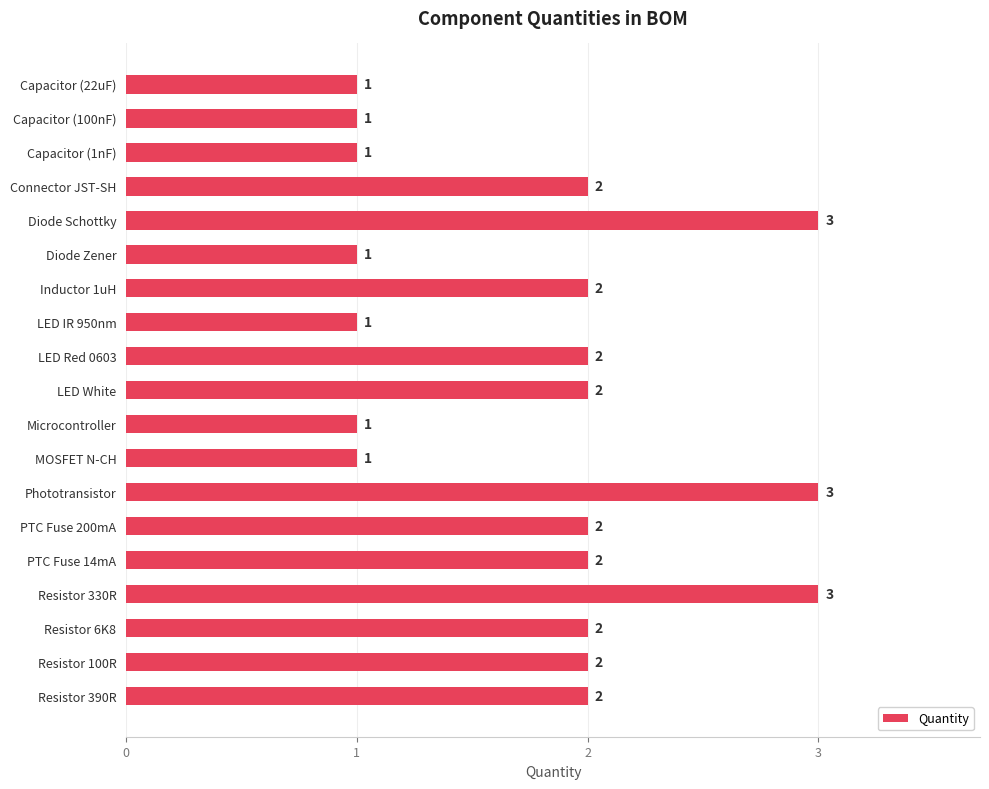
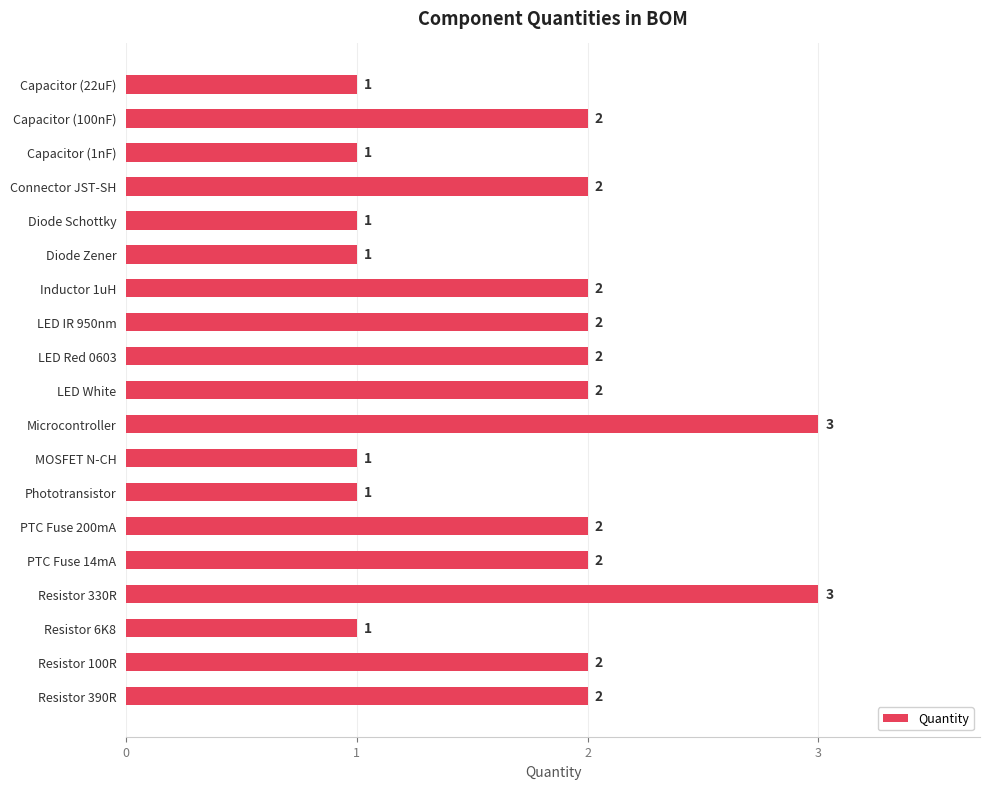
  {
    "Capacitor (22uF)": 1,
-   "Capacitor (100nF)": 1,
+   "Capacitor (100nF)": 2,
    "Capacitor (1nF)": 1,
    "Connector JST-SH": 2,
-   "Diode Schottky": 3,
+   "Diode Schottky": 1,
    "Diode Zener": 1,
    "Inductor 1uH": 2,
-   "LED IR 950nm": 1,
+   "LED IR 950nm": 2,
    "LED Red 0603": 2,
    "LED White": 2,
-   "Microcontroller": 1,
+   "Microcontroller": 3,
    "MOSFET N-CH": 1,
-   "Phototransistor": 3,
+   "Phototransistor": 1,
    "PTC Fuse 200mA": 2,
    "PTC Fuse 14mA": 2,
    "Resistor 330R": 3,
-   "Resistor 6K8": 2,
+   "Resistor 6K8": 1,
    "Resistor 100R": 2,
    "Resistor 390R": 2
  }
